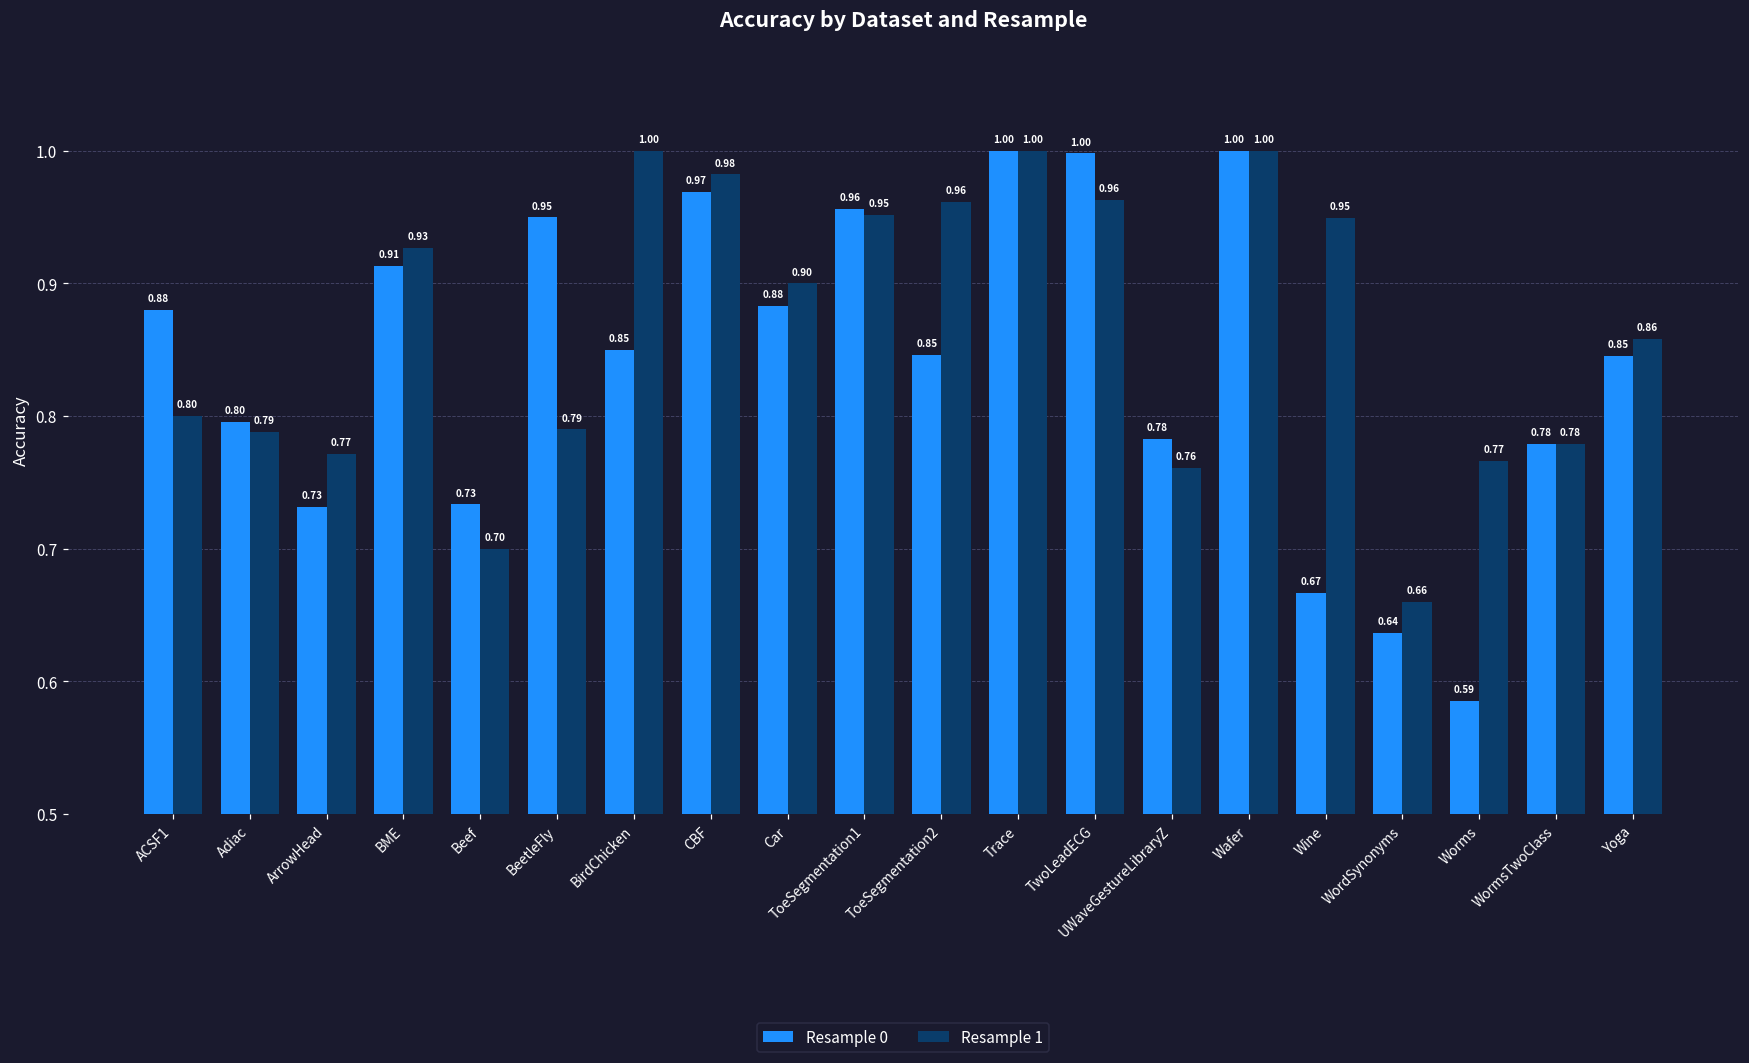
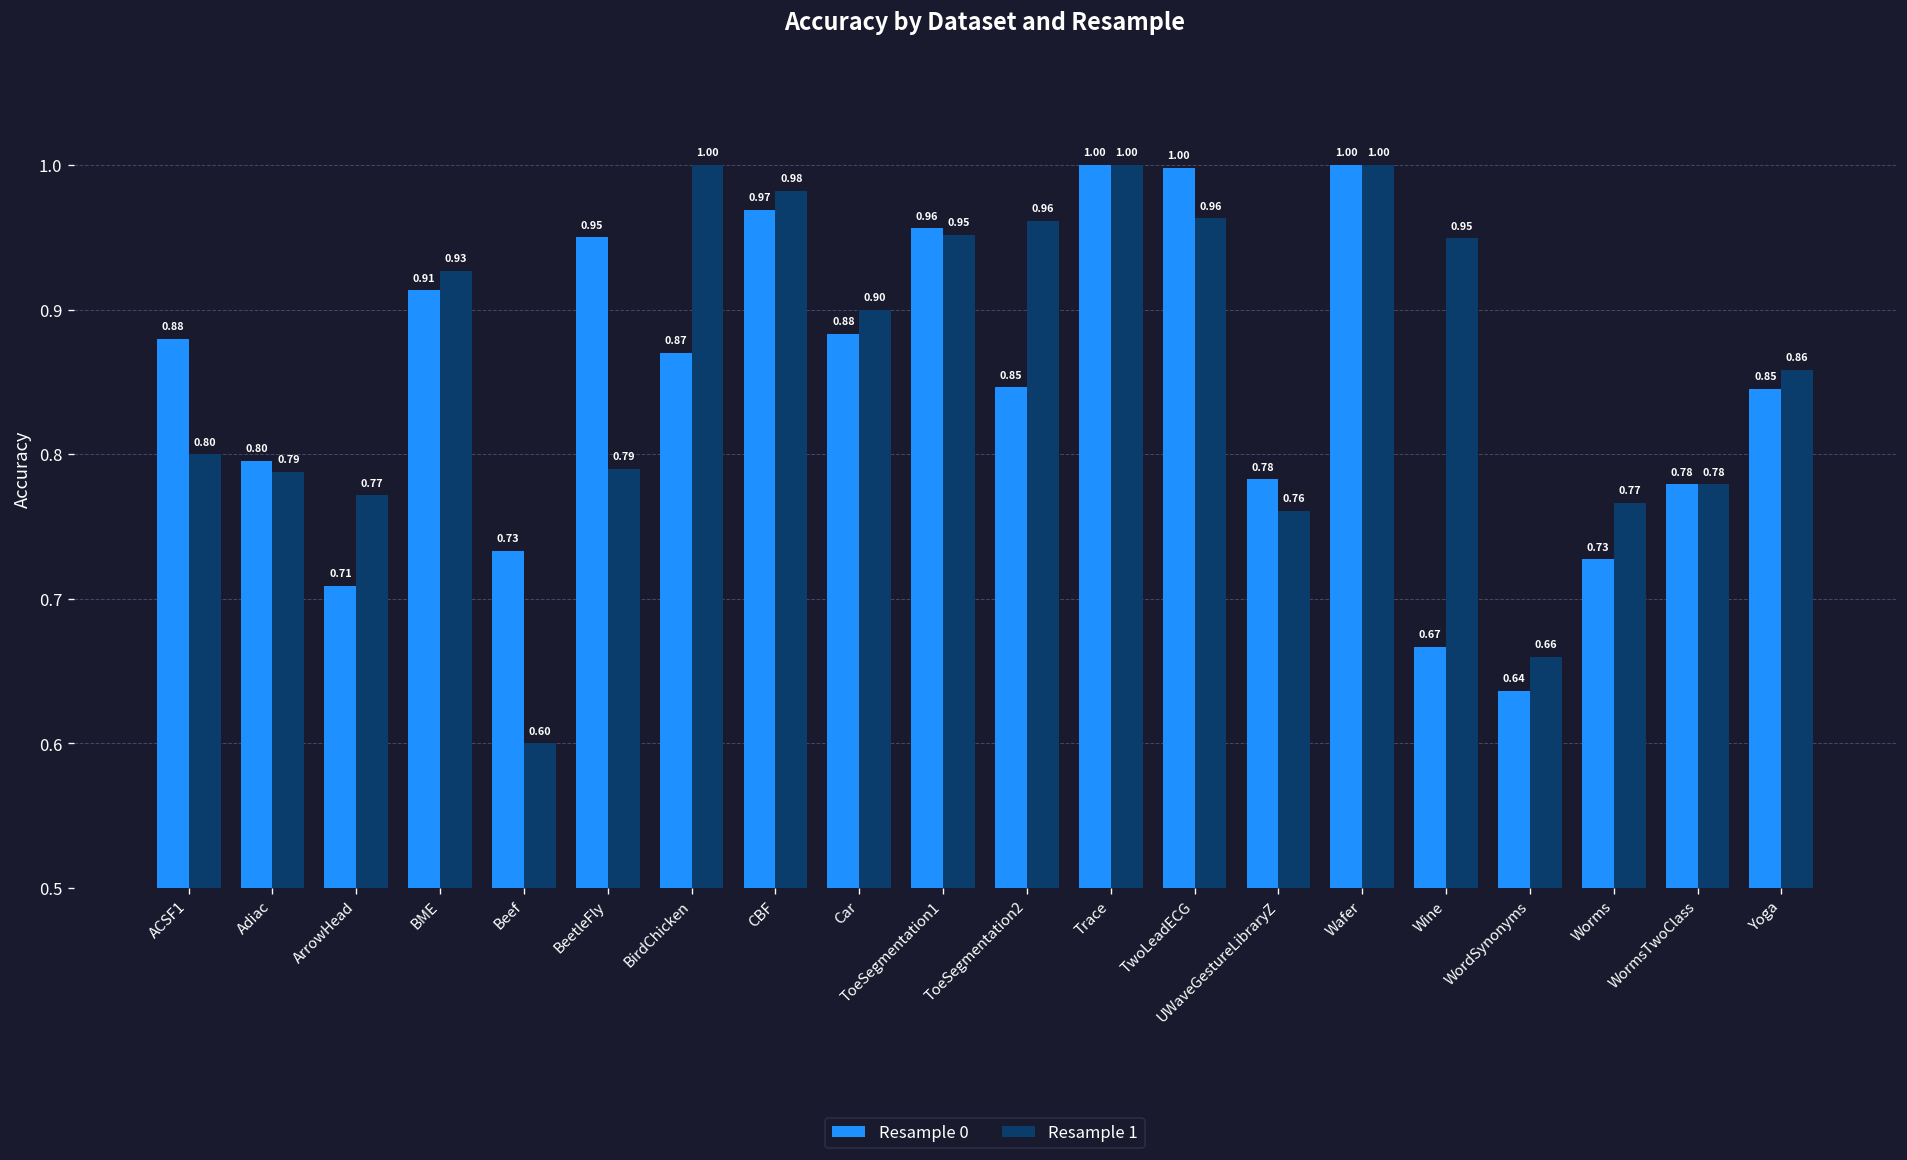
  {
    "Resample 0": {
      "ACSF1": 0.88,
      "Adiac": 0.80,
-     "ArrowHead": 0.73,
+     "ArrowHead": 0.71,
      "BME": 0.91,
      "Beef": 0.73,
      "BeetleFly": 0.95,
-     "BirdChicken": 0.85,
+     "BirdChicken": 0.87,
      "CBF": 0.97,
      "Car": 0.88,
      "ToeSegmentation1": 0.96,
      "ToeSegmentation2": 0.85,
      "Trace": 1.00,
      "TwoLeadECG": 1.00,
      "UWaveGestureLibraryZ": 0.78,
      "Wafer": 1.00,
      "Wine": 0.67,
      "WordSynonyms": 0.64,
-     "Worms": 0.59,
+     "Worms": 0.73,
      "WormsTwoClass": 0.78,
      "Yoga": 0.85
    },
    "Resample 1": {
      "ACSF1": 0.80,
      "Adiac": 0.79,
      "ArrowHead": 0.77,
      "BME": 0.93,
-     "Beef": 0.70,
+     "Beef": 0.60,
      "BeetleFly": 0.79,
      "BirdChicken": 1.00,
      "CBF": 0.98,
      "Car": 0.90,
      "ToeSegmentation1": 0.95,
      "ToeSegmentation2": 0.96,
      "Trace": 1.00,
      "TwoLeadECG": 0.96,
      "UWaveGestureLibraryZ": 0.76,
      "Wafer": 1.00,
      "Wine": 0.95,
      "WordSynonyms": 0.66,
      "Worms": 0.77,
      "WormsTwoClass": 0.78,
      "Yoga": 0.86
    }
  }
